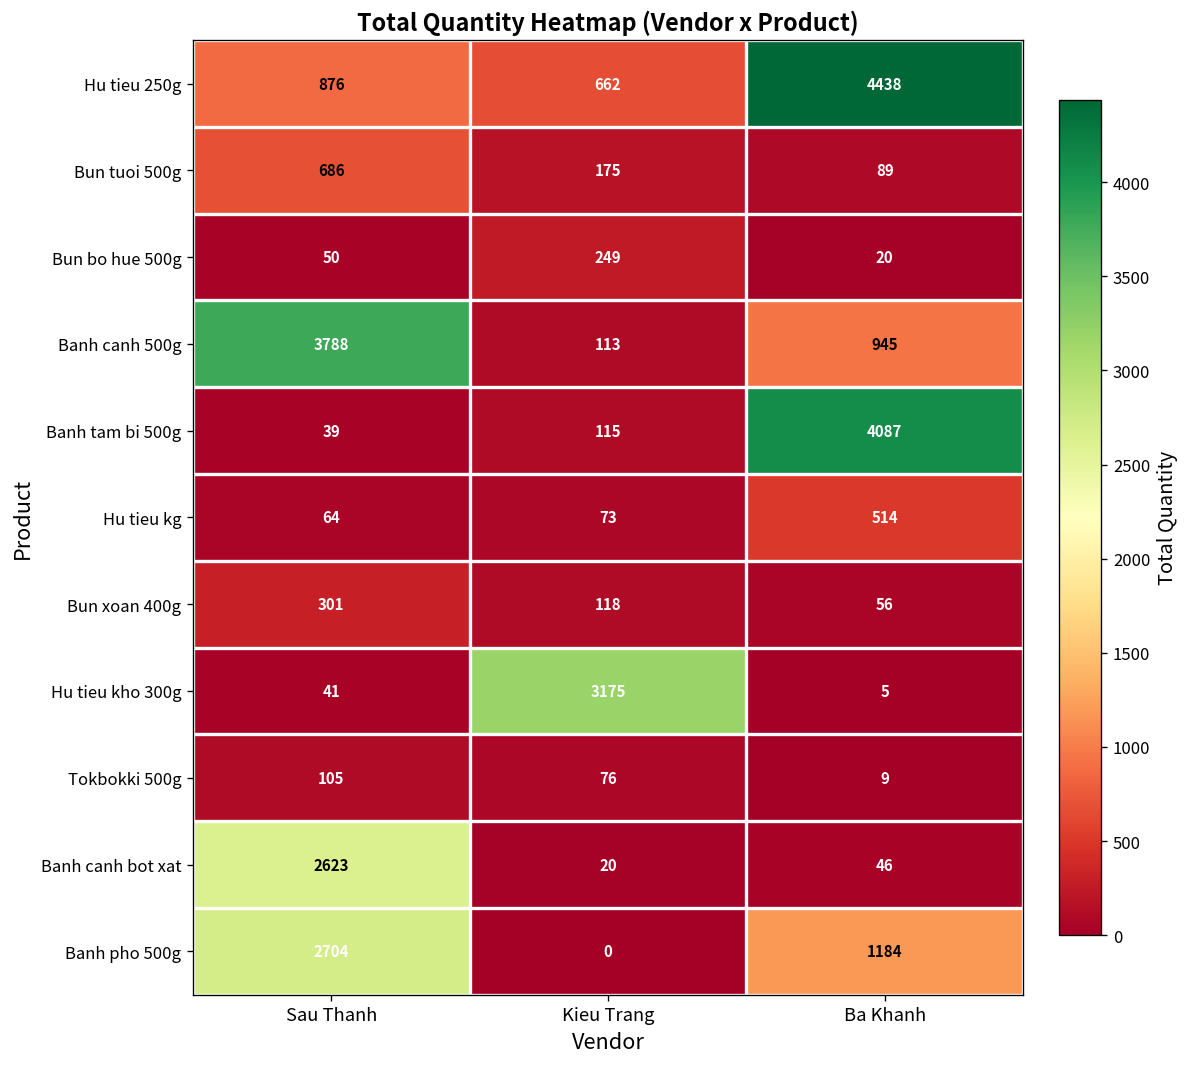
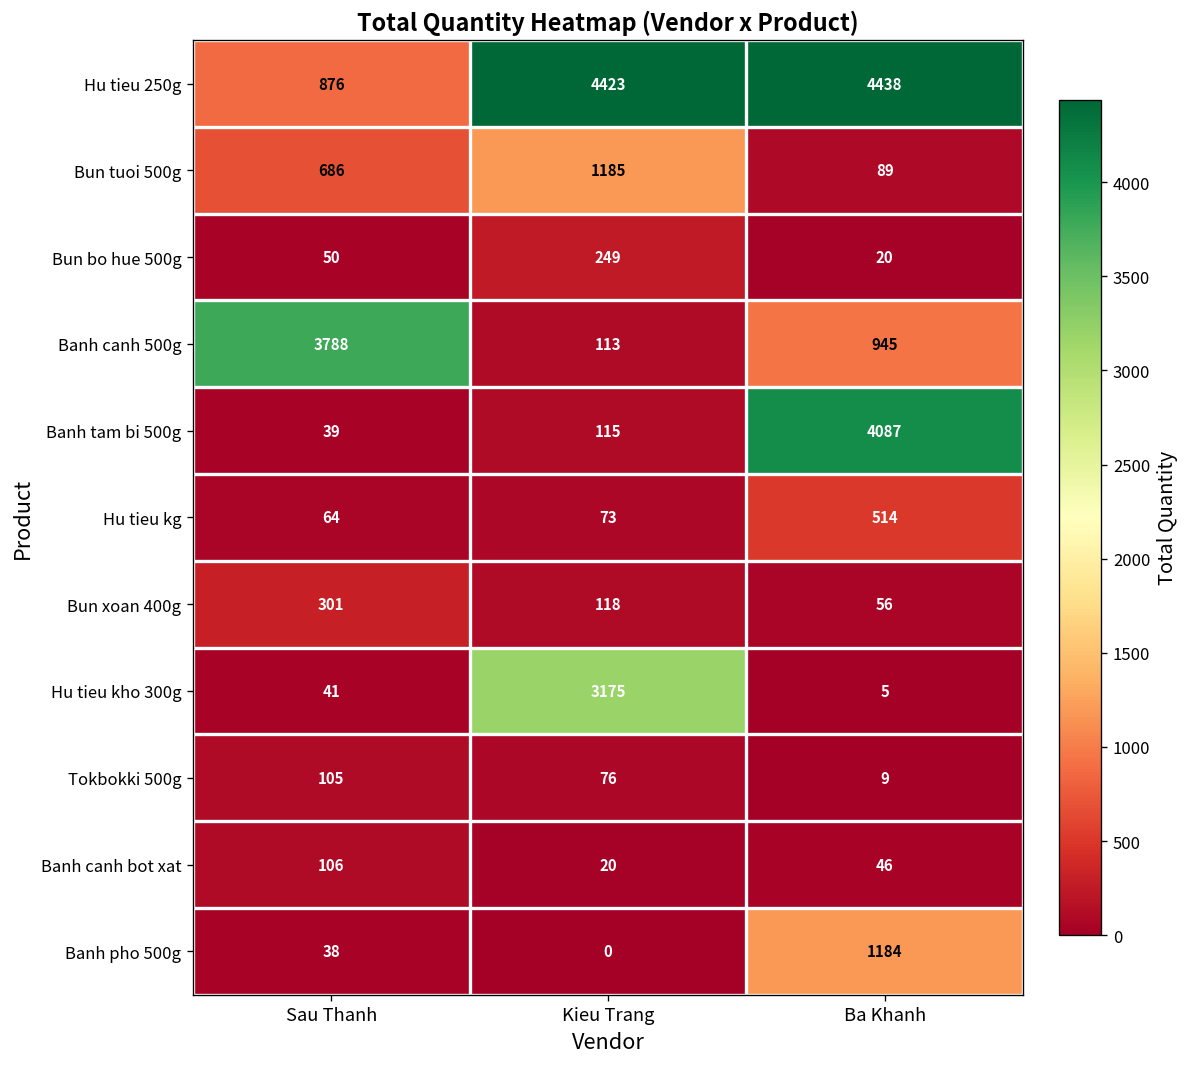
  {
    "Hu tieu 250g": {
      "Sau Thanh": 876,
-     "Kieu Trang": 662,
+     "Kieu Trang": 4423,
      "Ba Khanh": 4438
    },
    "Bun tuoi 500g": {
      "Sau Thanh": 686,
-     "Kieu Trang": 175,
+     "Kieu Trang": 1185,
      "Ba Khanh": 89
    },
    "Bun bo hue 500g": {
      "Sau Thanh": 50,
      "Kieu Trang": 249,
      "Ba Khanh": 20
    },
    "Banh canh 500g": {
      "Sau Thanh": 3788,
      "Kieu Trang": 113,
      "Ba Khanh": 945
    },
    "Banh tam bi 500g": {
      "Sau Thanh": 39,
      "Kieu Trang": 115,
      "Ba Khanh": 4087
    },
    "Hu tieu kg": {
      "Sau Thanh": 64,
      "Kieu Trang": 73,
      "Ba Khanh": 514
    },
    "Bun xoan 400g": {
      "Sau Thanh": 301,
      "Kieu Trang": 118,
      "Ba Khanh": 56
    },
    "Hu tieu kho 300g": {
      "Sau Thanh": 41,
      "Kieu Trang": 3175,
      "Ba Khanh": 5
    },
    "Tokbokki 500g": {
      "Sau Thanh": 105,
      "Kieu Trang": 76,
      "Ba Khanh": 9
    },
    "Banh canh bot xat": {
-     "Sau Thanh": 2623,
+     "Sau Thanh": 106,
      "Kieu Trang": 20,
      "Ba Khanh": 46
    },
    "Banh pho 500g": {
-     "Sau Thanh": 2704,
+     "Sau Thanh": 38,
      "Kieu Trang": 0,
      "Ba Khanh": 1184
    }
  }
